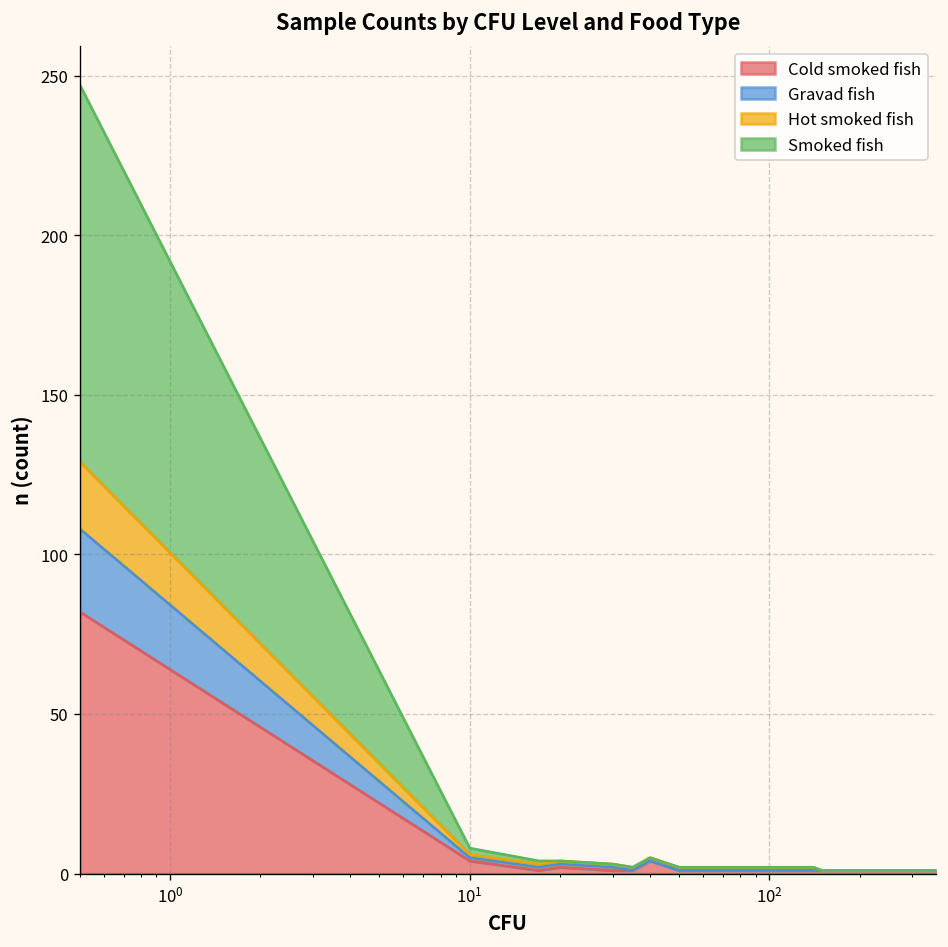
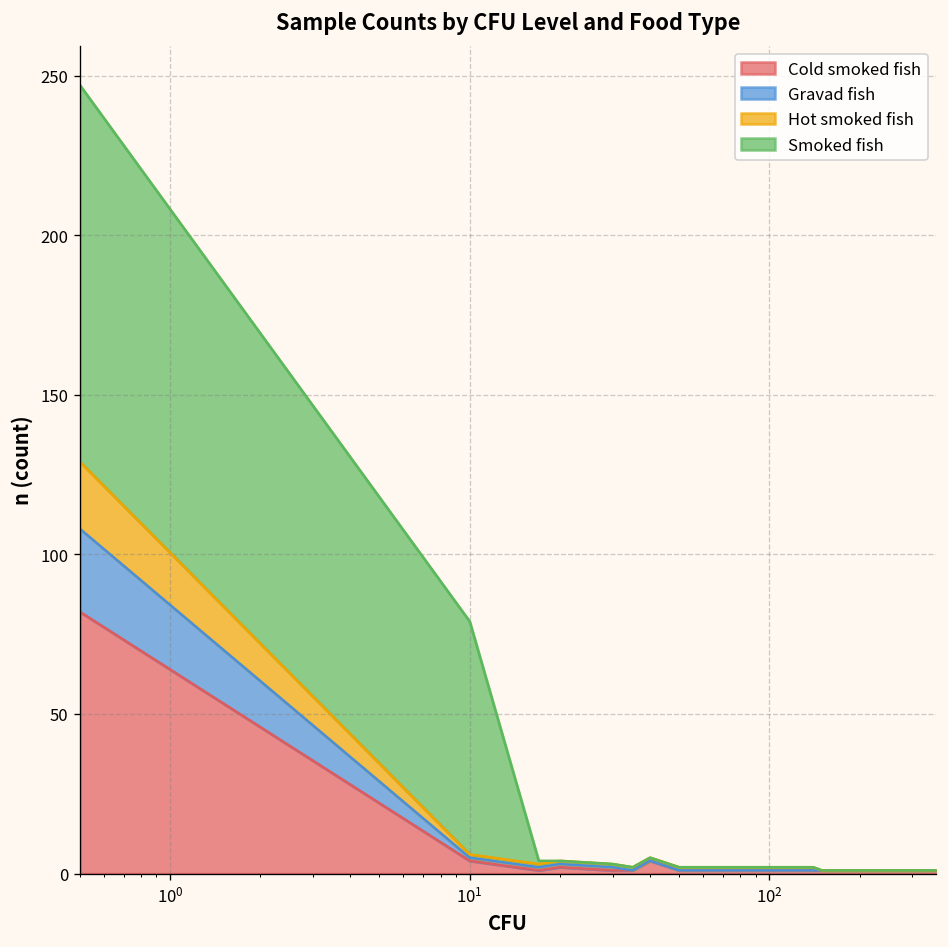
  {
    "Cold smoked fish": {
      "10^1": 4
    },
    "Gravad fish": {
      "10^1": 1
    },
    "Hot smoked fish": {
      "10^1": 1
    },
    "Smoked fish": {
-     "10^1": 2
+     "10^1": 73
    }
  }
